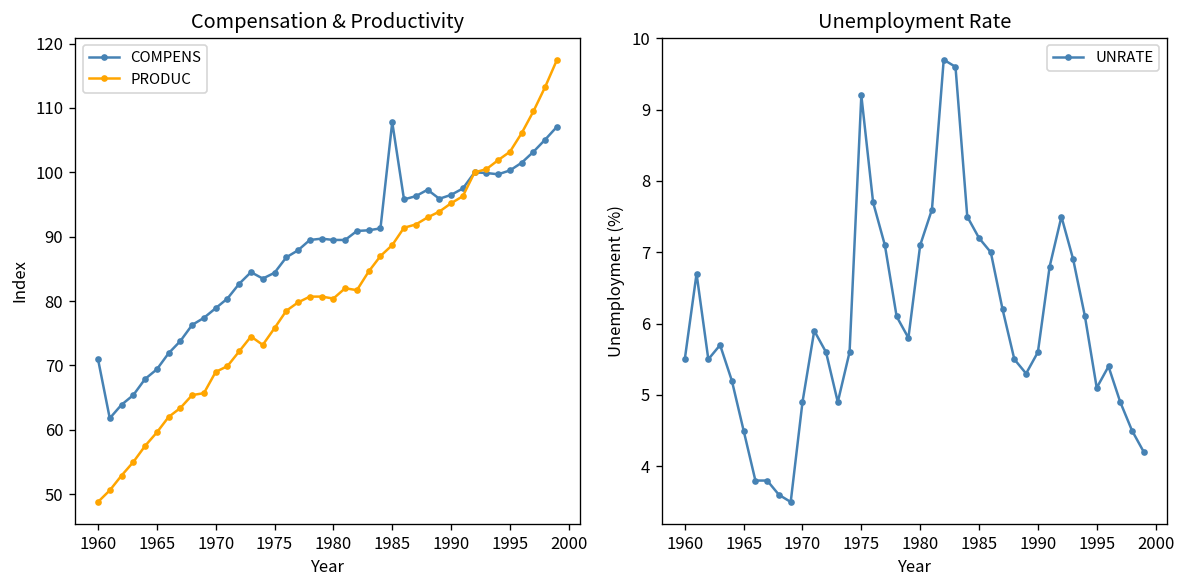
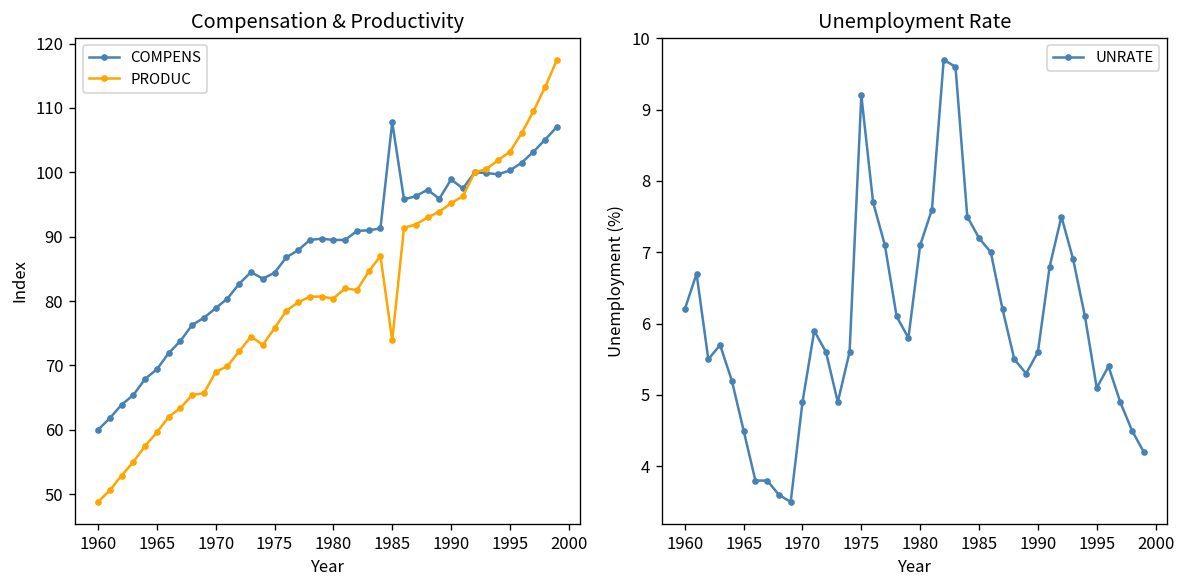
  {
    "Compensation & Productivity": {
      "COMPENS": {
-       "1960": 71,
+       "1960": 60,
        "1965": 69,
        "1970": 79,
        "1975": 84,
        "1980": 90,
        "1985": 108,
-       "1990": 97,
+       "1990": 99,
        "1995": 100
      },
      "PRODUC": {
        "1960": 49,
        "1965": 60,
        "1970": 69,
        "1975": 76,
        "1980": 80,
-       "1985": 89,
+       "1985": 74,
        "1990": 95,
        "1995": 103
      }
    },
    "Unemployment Rate": {
-     "1960": 5.5,
+     "1960": 6.2,
      "1965": 4.5,
      "1970": 4.9,
      "1975": 9.2,
      "1980": 7.1,
      "1985": 7.2,
      "1990": 5.6,
      "1995": 5.1
    }
  }
